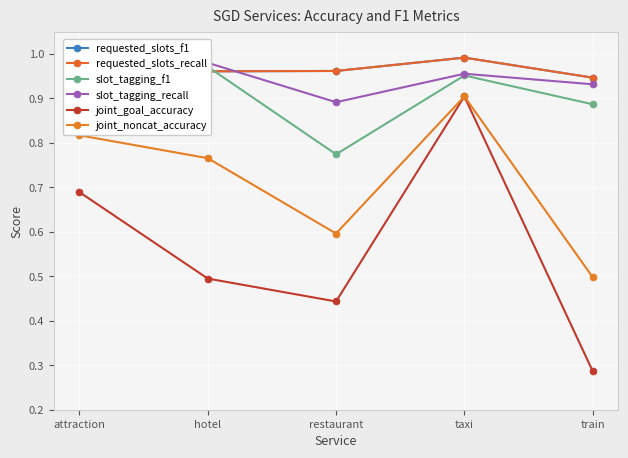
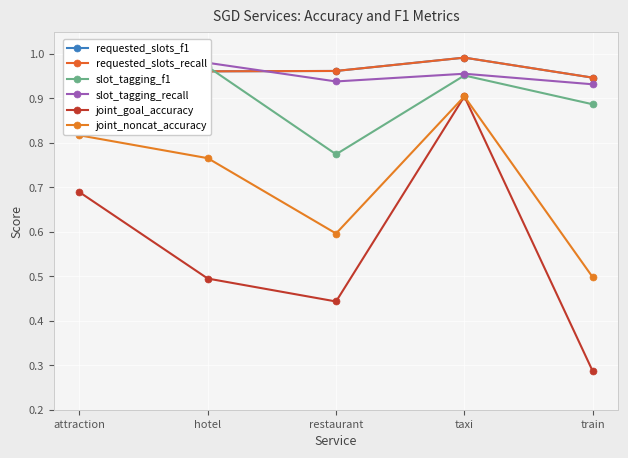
  {
    "slot_tagging_f1": {
      "restaurant": 0.77,
      "train": 0.89
    },
    "slot_tagging_recall": {
-     "restaurant": 0.89,
+     "restaurant": 0.94,
      "train": 0.93
    }
  }
